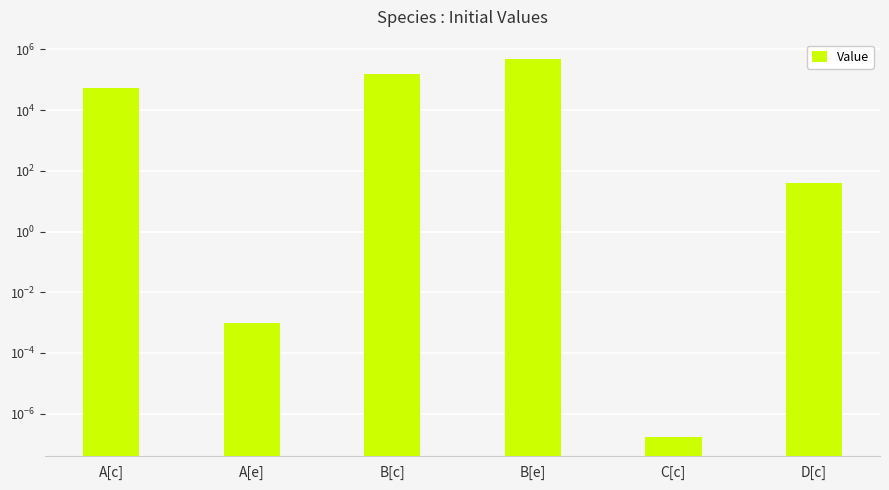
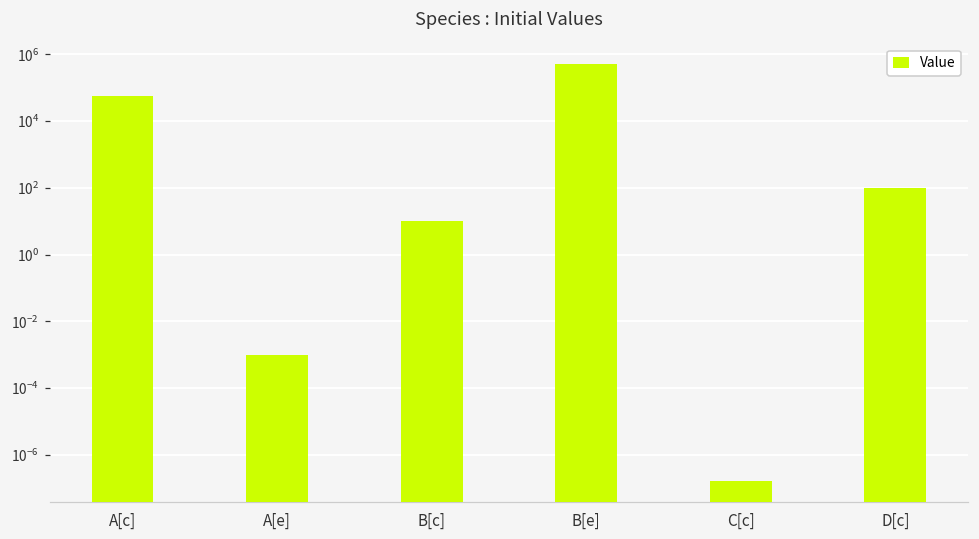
  {
    "A[c]": 60000,
    "A[e]": 0.0010,
-   "B[c]": 200000,
+   "B[c]": 10,
    "B[e]": 500000,
    "C[c]": 0.0000002,
-   "D[c]": 40
+   "D[c]": 100
  }
